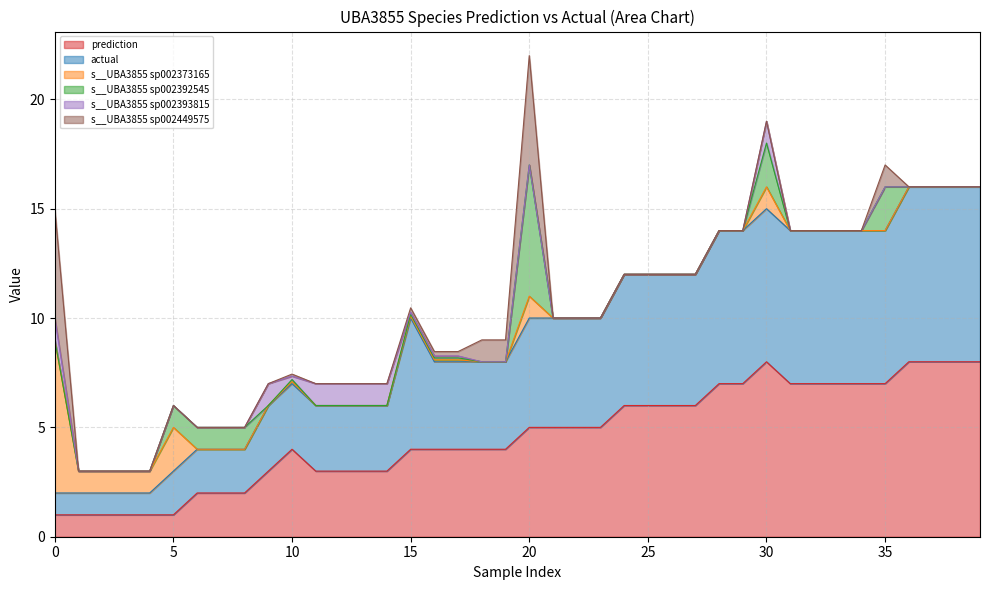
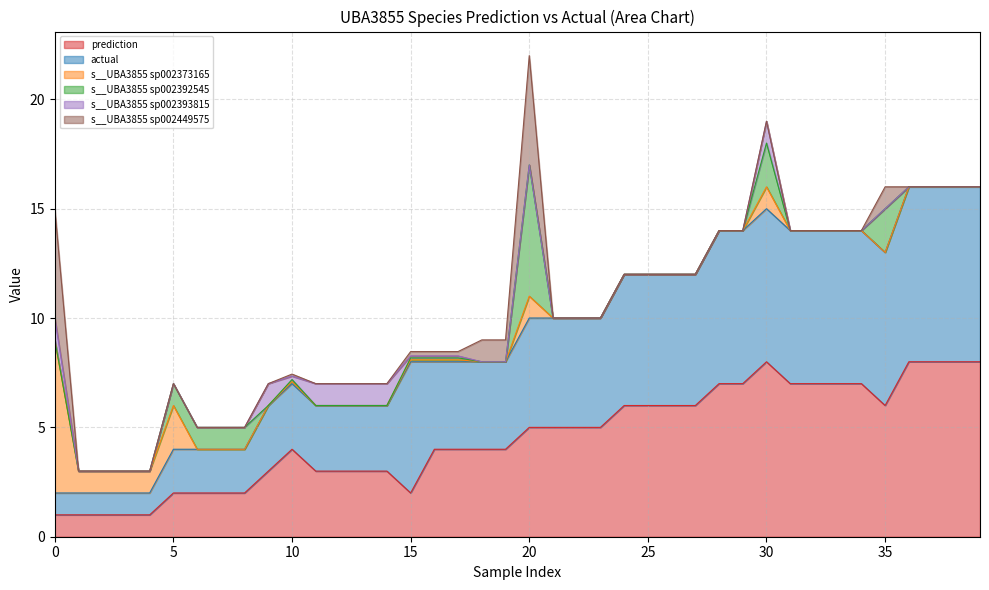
  {
    "prediction": {
      "0": 1,
-     "5": 1,
+     "5": 2,
      "10": 4,
-     "15": 4,
+     "15": 2,
      "20": 5,
      "25": 6,
      "30": 8,
-     "35": 7
+     "35": 6
    },
    "actual": {
      "0": 1,
      "5": 2,
      "20": 5,
      "30": 7
    },
    "s__UBA3855 sp002373165": {
      "5": 2,
      "20": 1,
      "30": 1
    },
    "s__UBA3855 sp002392545": {
      "30": 2
    },
    "s__UBA3855 sp002393815": {
      "0": 1
    },
    "s__UBA3855 sp002449575": {
      "0": 5,
      "15": 0.2,
      "20": 5,
      "35": 1
    }
  }
